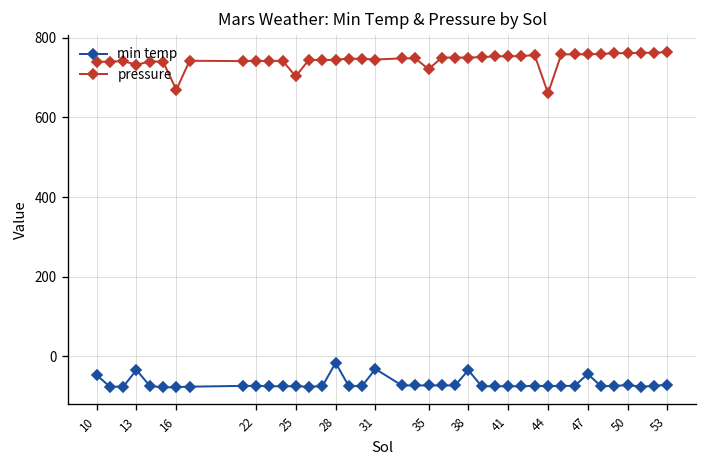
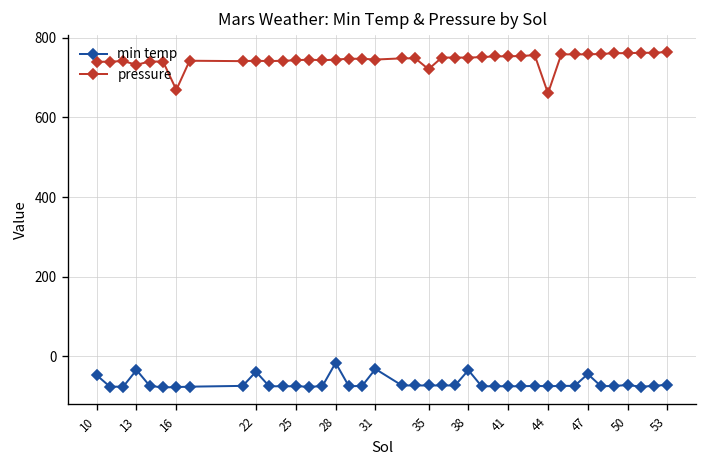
  {
    "min temp": {
      "10": -50,
      "13": -30,
      "16": -80,
-     "22": -70,
+     "22": -40,
      "25": -80,
      "28": -20,
      "31": -30,
      "35": -70,
      "38": -30,
      "41": -80,
      "44": -80,
      "47": -40,
      "50": -70,
      "53": -70
    },
    "pressure": {
      "10": 740,
      "13": 730,
      "16": 670,
      "22": 740,
-     "25": 700,
+     "25": 740,
      "28": 750,
      "31": 750,
      "35": 720,
      "38": 750,
      "41": 750,
      "44": 660,
      "47": 760,
      "50": 760,
      "53": 760
    }
  }
